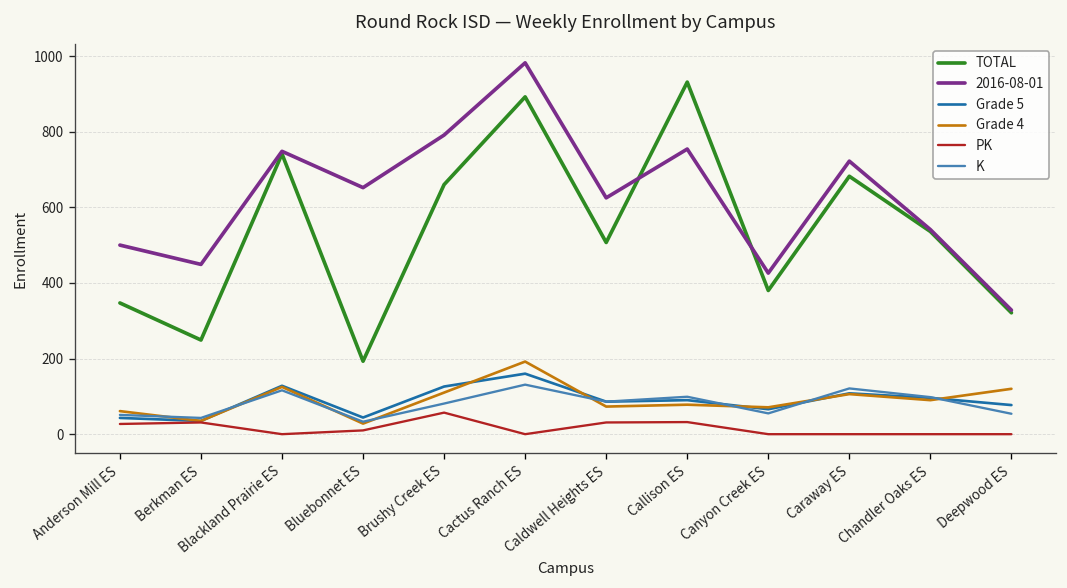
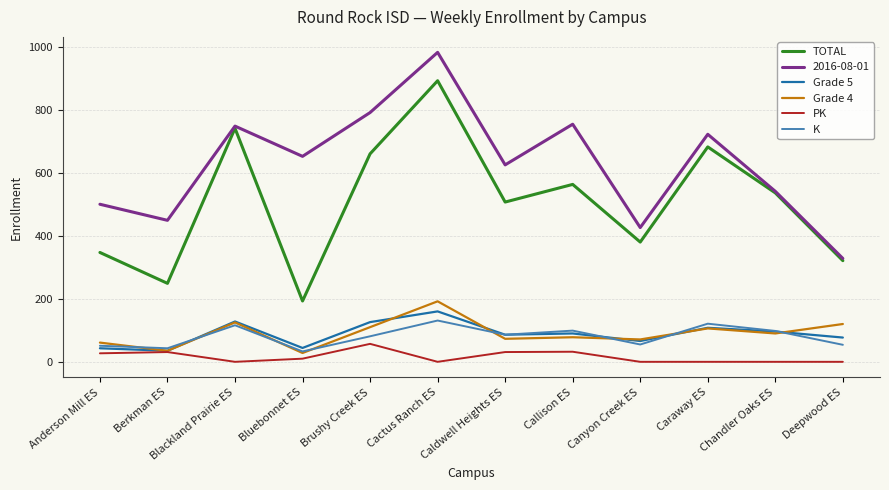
  {
    "TOTAL": {
      "Anderson Mill ES": 350,
      "Berkman ES": 250,
      "Bluebonnet ES": 190,
      "Brushy Creek ES": 660,
      "Cactus Ranch ES": 890,
      "Caldwell Heights ES": 510,
-     "Callison ES": 930,
+     "Callison ES": 560,
      "Canyon Creek ES": 380,
      "Caraway ES": 680
    },
    "2016-08-01": {
      "Anderson Mill ES": 500,
      "Berkman ES": 450,
      "Bluebonnet ES": 650,
      "Brushy Creek ES": 790,
      "Cactus Ranch ES": 980,
      "Caldwell Heights ES": 630,
      "Callison ES": 750,
      "Canyon Creek ES": 430,
      "Caraway ES": 720
    },
    "Grade 4": {
      "Anderson Mill ES": 60,
      "Brushy Creek ES": 110,
      "Cactus Ranch ES": 190,
      "Caldwell Heights ES": 70,
      "Callison ES": 80,
      "Deepwood ES": 120
    },
    "PK": {
      "Anderson Mill ES": 30,
      "Blackland Prairie ES": 0,
      "Bluebonnet ES": 10,
      "Brushy Creek ES": 60,
      "Cactus Ranch ES": 0,
      "Caldwell Heights ES": 30,
      "Callison ES": 30,
      "Canyon Creek ES": 0,
      "Caraway ES": 0,
      "Chandler Oaks ES": 0,
      "Deepwood ES": 0
    }
  }
